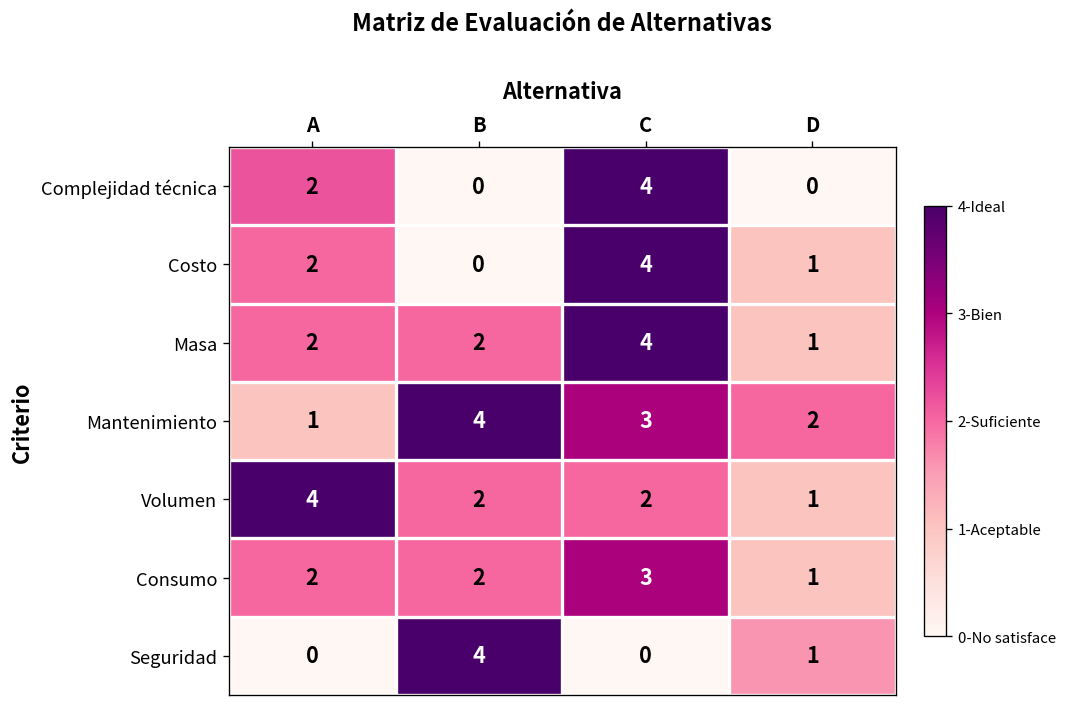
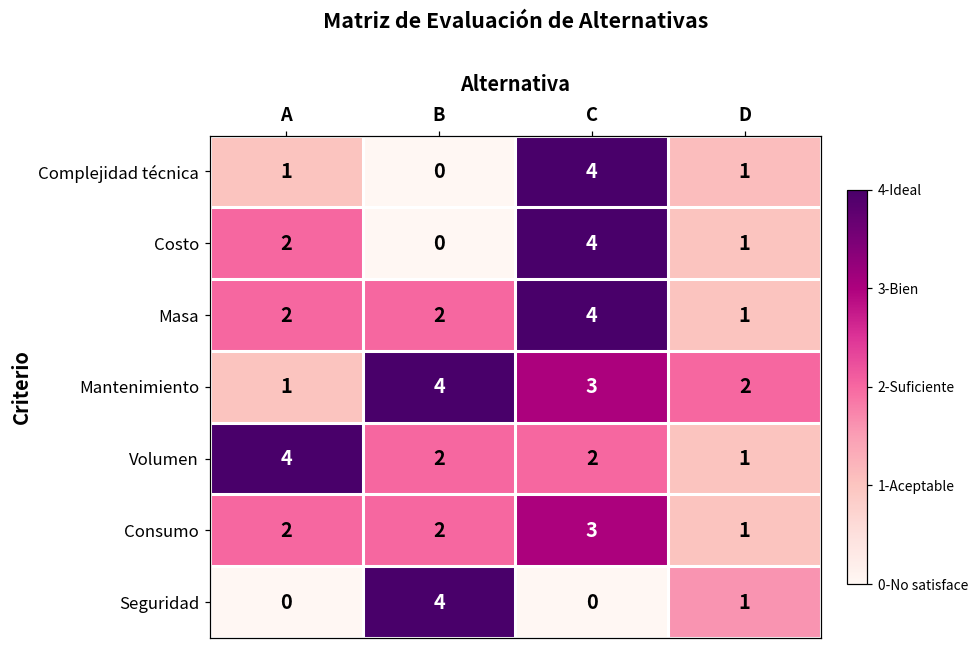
  {
    "Complejidad técnica": {
-     "A": 2,
+     "A": 1,
      "B": 0,
      "C": 4,
-     "D": 0
+     "D": 1
    },
    "Costo": {
      "A": 2,
      "B": 0,
      "C": 4,
      "D": 1
    },
    "Masa": {
      "A": 2,
      "B": 2,
      "C": 4,
      "D": 1
    },
    "Mantenimiento": {
      "A": 1,
      "B": 4,
      "C": 3,
      "D": 2
    },
    "Volumen": {
      "A": 4,
      "B": 2,
      "C": 2,
      "D": 1
    },
    "Consumo": {
      "A": 2,
      "B": 2,
      "C": 3,
      "D": 1
    },
    "Seguridad": {
      "A": 0,
      "B": 4,
      "C": 0,
      "D": 1
    }
  }
